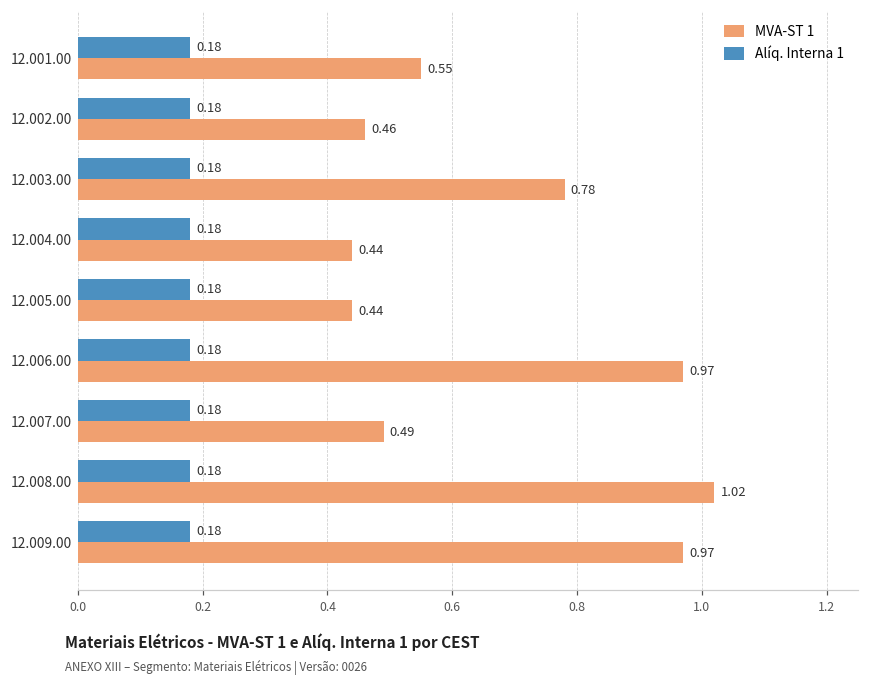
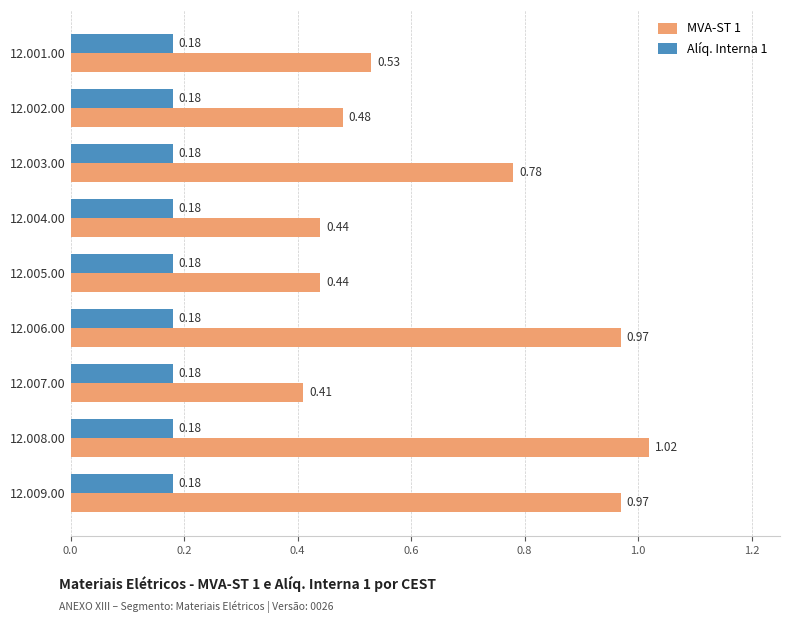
  {
    "MVA-ST 1": {
-     "12.001.00": 0.55,
-     "12.002.00": 0.46,
+     "12.001.00": 0.53,
+     "12.002.00": 0.48,
      "12.003.00": 0.78,
      "12.004.00": 0.44,
      "12.005.00": 0.44,
      "12.006.00": 0.97,
-     "12.007.00": 0.49,
+     "12.007.00": 0.41,
      "12.008.00": 1.02,
      "12.009.00": 0.97
    },
    "Alíq. Interna 1": {
      "12.001.00": 0.18,
      "12.002.00": 0.18,
      "12.003.00": 0.18,
      "12.004.00": 0.18,
      "12.005.00": 0.18,
      "12.006.00": 0.18,
      "12.007.00": 0.18,
      "12.008.00": 0.18,
      "12.009.00": 0.18
    }
  }
